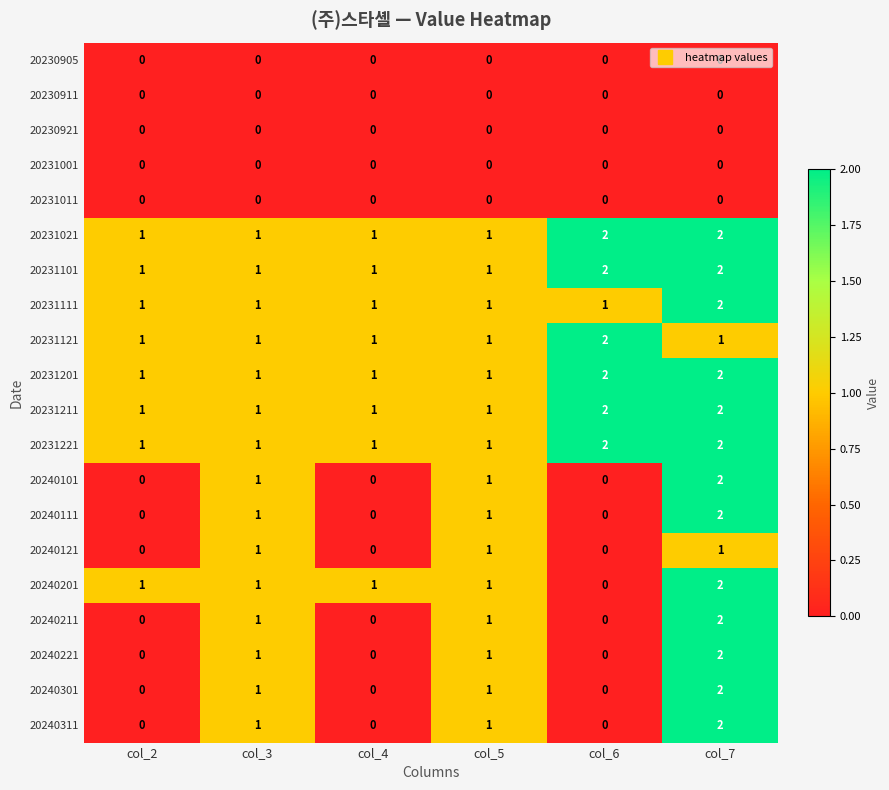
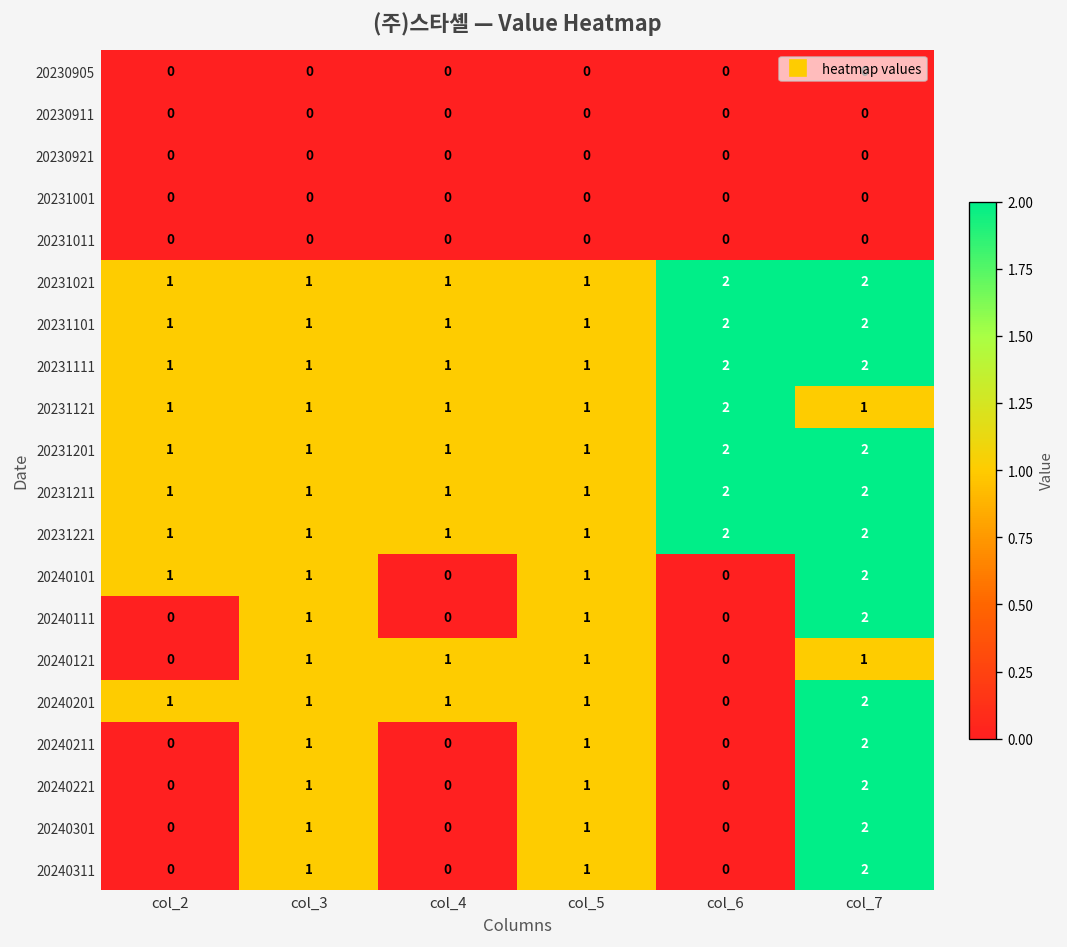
  {
    "20230905": {
      "col_2": 0,
      "col_3": 0,
      "col_4": 0,
      "col_5": 0,
      "col_6": 0
    },
    "20230911": {
      "col_2": 0,
      "col_3": 0,
      "col_4": 0,
      "col_5": 0,
      "col_6": 0,
      "col_7": 0
    },
    "20230921": {
      "col_2": 0,
      "col_3": 0,
      "col_4": 0,
      "col_5": 0,
      "col_6": 0,
      "col_7": 0
    },
    "20231001": {
      "col_2": 0,
      "col_3": 0,
      "col_4": 0,
      "col_5": 0,
      "col_6": 0,
      "col_7": 0
    },
    "20231011": {
      "col_2": 0,
      "col_3": 0,
      "col_4": 0,
      "col_5": 0,
      "col_6": 0,
      "col_7": 0
    },
    "20231021": {
      "col_2": 1,
      "col_3": 1,
      "col_4": 1,
      "col_5": 1,
      "col_6": 2,
      "col_7": 2
    },
    "20231101": {
      "col_2": 1,
      "col_3": 1,
      "col_4": 1,
      "col_5": 1,
      "col_6": 2,
      "col_7": 2
    },
    "20231111": {
      "col_2": 1,
      "col_3": 1,
      "col_4": 1,
      "col_5": 1,
-     "col_6": 1,
+     "col_6": 2,
      "col_7": 2
    },
    "20231121": {
      "col_2": 1,
      "col_3": 1,
      "col_4": 1,
      "col_5": 1,
      "col_6": 2,
      "col_7": 1
    },
    "20231201": {
      "col_2": 1,
      "col_3": 1,
      "col_4": 1,
      "col_5": 1,
      "col_6": 2,
      "col_7": 2
    },
    "20231211": {
      "col_2": 1,
      "col_3": 1,
      "col_4": 1,
      "col_5": 1,
      "col_6": 2,
      "col_7": 2
    },
    "20231221": {
      "col_2": 1,
      "col_3": 1,
      "col_4": 1,
      "col_5": 1,
      "col_6": 2,
      "col_7": 2
    },
    "20240101": {
-     "col_2": 0,
+     "col_2": 1,
      "col_3": 1,
      "col_4": 0,
      "col_5": 1,
      "col_6": 0,
      "col_7": 2
    },
    "20240111": {
      "col_2": 0,
      "col_3": 1,
      "col_4": 0,
      "col_5": 1,
      "col_6": 0,
      "col_7": 2
    },
    "20240121": {
      "col_2": 0,
      "col_3": 1,
-     "col_4": 0,
+     "col_4": 1,
      "col_5": 1,
      "col_6": 0,
      "col_7": 1
    },
    "20240201": {
      "col_2": 1,
      "col_3": 1,
      "col_4": 1,
      "col_5": 1,
      "col_6": 0,
      "col_7": 2
    },
    "20240211": {
      "col_2": 0,
      "col_3": 1,
      "col_4": 0,
      "col_5": 1,
      "col_6": 0,
      "col_7": 2
    },
    "20240221": {
      "col_2": 0,
      "col_3": 1,
      "col_4": 0,
      "col_5": 1,
      "col_6": 0,
      "col_7": 2
    },
    "20240301": {
      "col_2": 0,
      "col_3": 1,
      "col_4": 0,
      "col_5": 1,
      "col_6": 0,
      "col_7": 2
    },
    "20240311": {
      "col_2": 0,
      "col_3": 1,
      "col_4": 0,
      "col_5": 1,
      "col_6": 0,
      "col_7": 2
    }
  }
